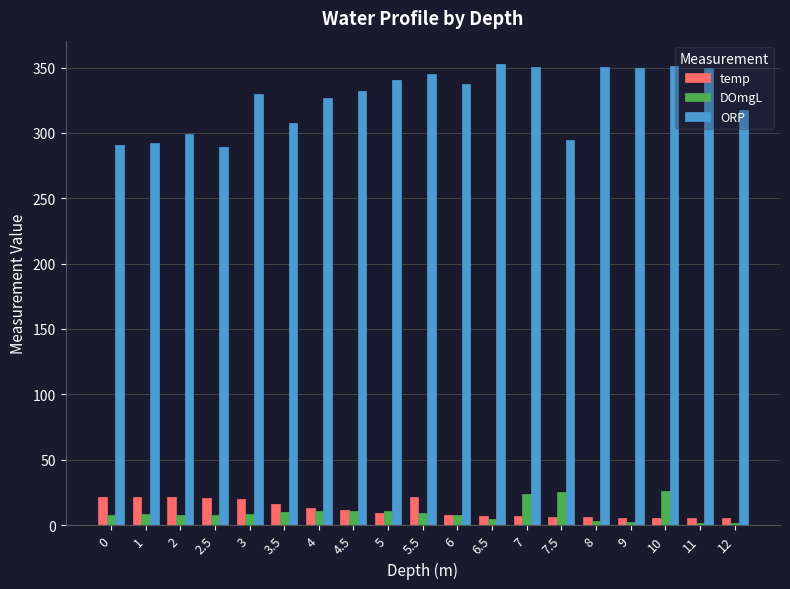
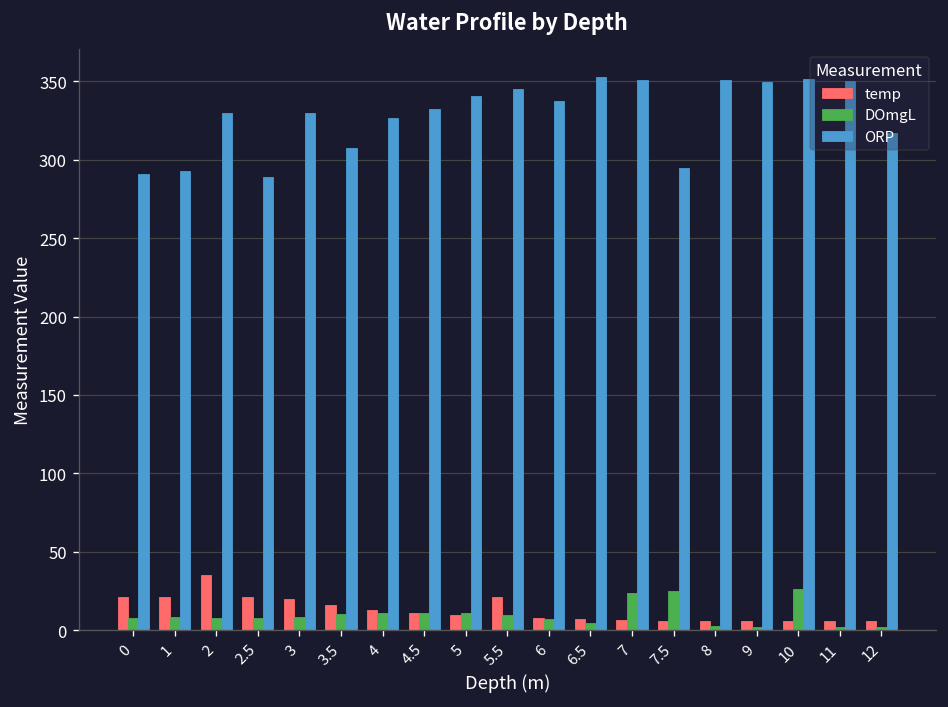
  {
    "temp": {
      "0": 22,
      "1": 21,
-     "2": 21,
+     "2": 36,
      "2.5": 21,
      "3": 20,
      "3.5": 16,
      "4": 13,
      "4.5": 11,
      "5": 10,
      "5.5": 21,
      "6": 8,
      "6.5": 7,
      "7": 7,
      "7.5": 6,
      "8": 6,
      "9": 6,
      "10": 6,
      "11": 6,
      "12": 6
    },
    "DOmgL": {
      "0": 8,
      "1": 8,
      "2": 8,
      "2.5": 8,
      "3": 8,
      "3.5": 10,
      "4": 11,
      "4.5": 11,
      "5": 11,
      "5.5": 9,
      "6": 7,
      "6.5": 5,
      "7": 24,
      "7.5": 25,
      "8": 3,
      "9": 2,
      "10": 26,
      "11": 2
    },
    "ORP": {
      "0": 291,
      "1": 293,
-     "2": 299,
+     "2": 330,
      "2.5": 289,
      "3": 330,
      "3.5": 308,
      "4": 327,
      "4.5": 332,
      "5": 341,
      "5.5": 345,
      "6": 338,
      "6.5": 353,
      "7": 351,
      "7.5": 295,
      "8": 351,
      "9": 350,
      "10": 351
    }
  }
